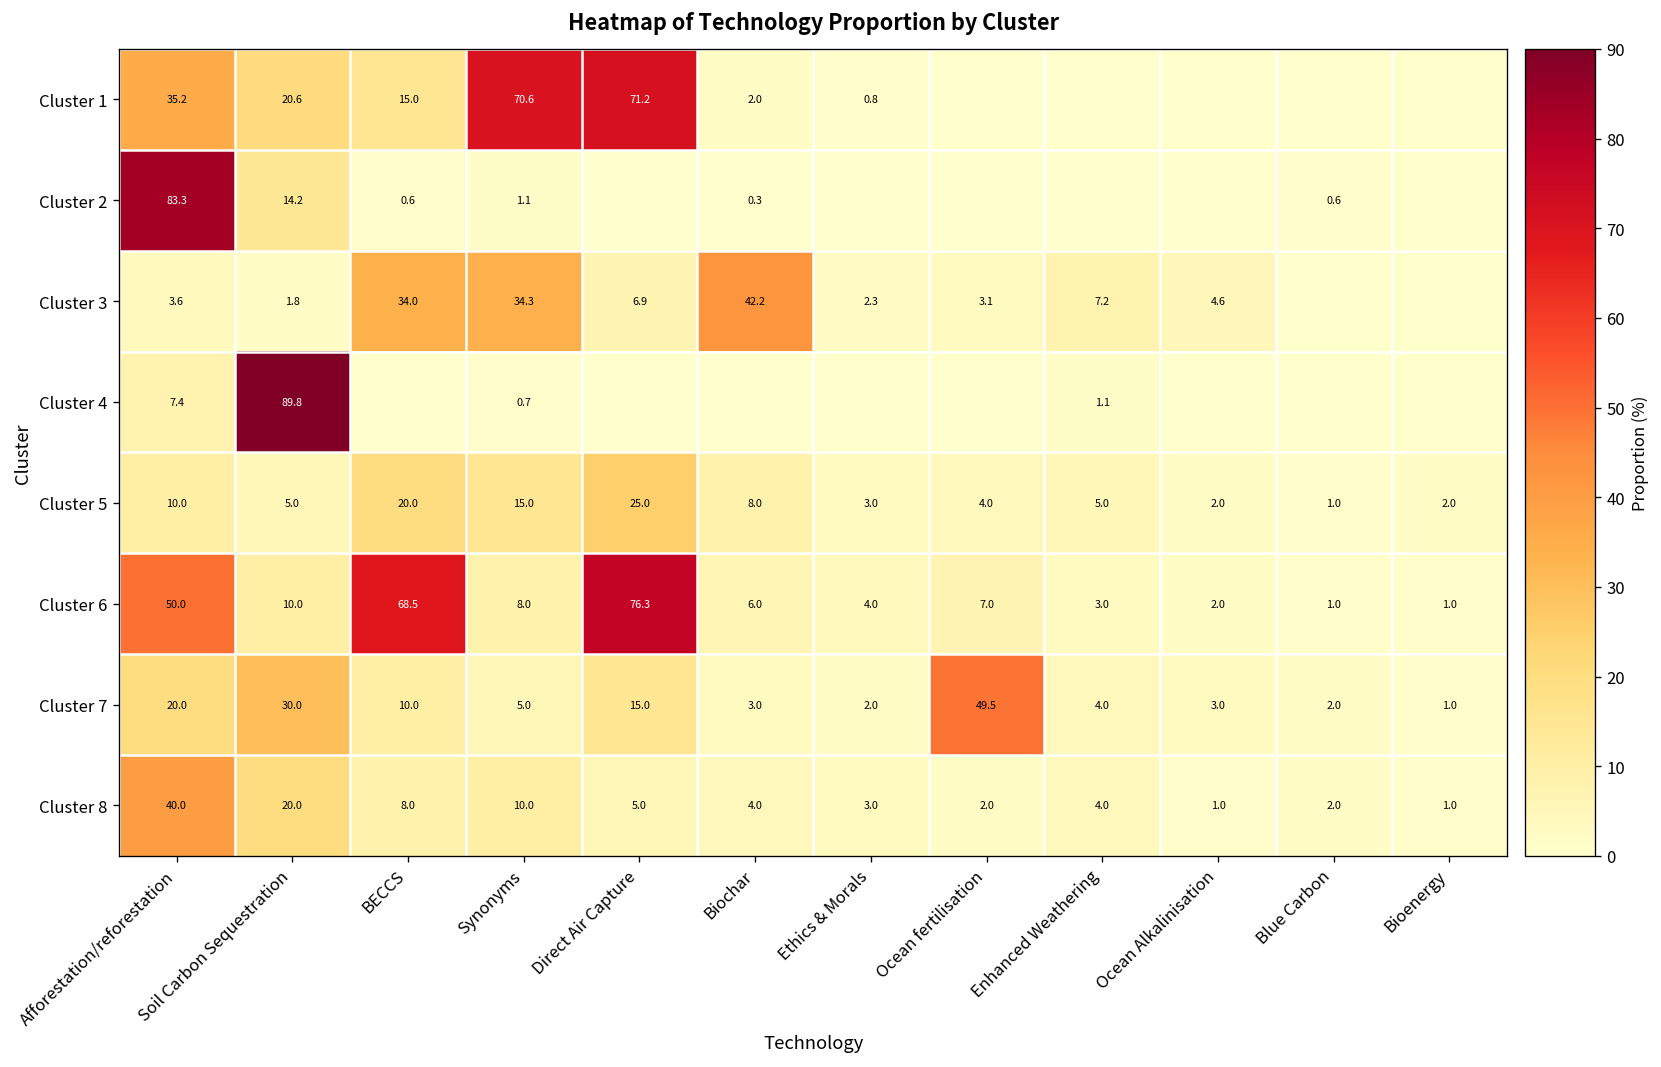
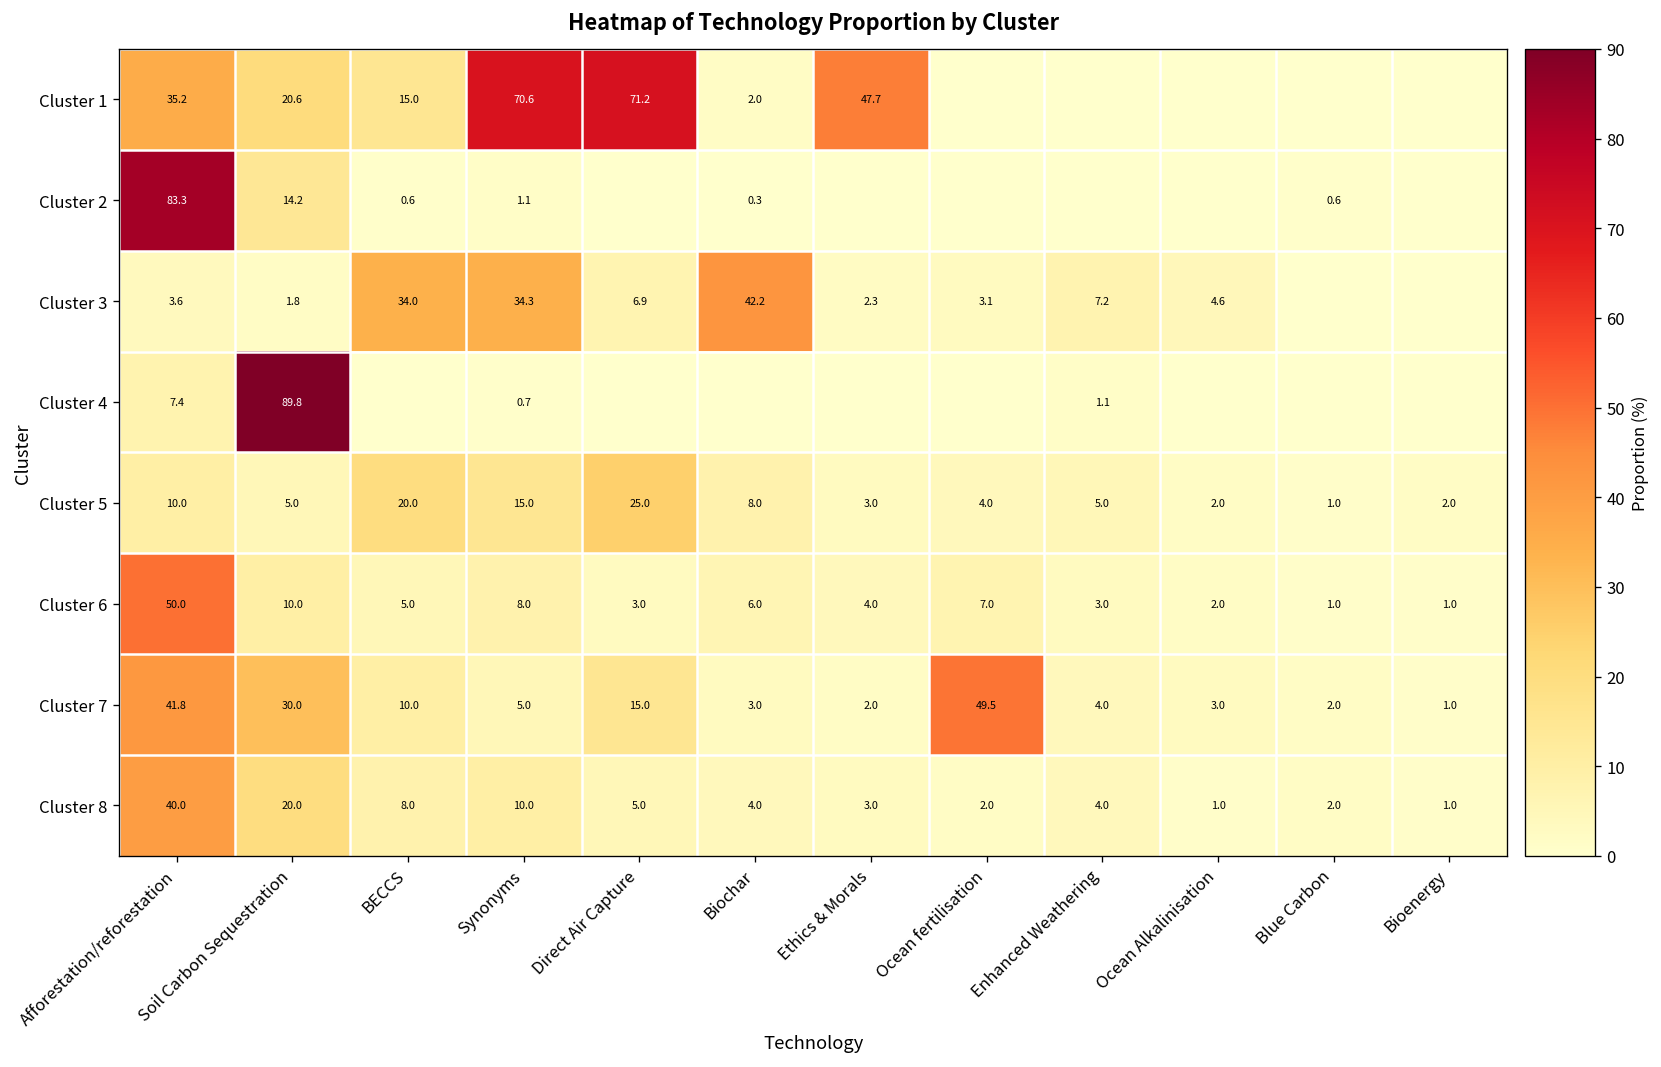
  {
    "Cluster 1": {
      "Afforestation/reforestation": 35.2,
      "Soil Carbon Sequestration": 20.6,
      "BECCS": 15.0,
      "Synonyms": 70.6,
      "Direct Air Capture": 71.2,
      "Biochar": 2.0,
-     "Ethics & Morals": 0.8
+     "Ethics & Morals": 47.7
    },
    "Cluster 2": {
      "Afforestation/reforestation": 83.3,
      "Soil Carbon Sequestration": 14.2,
      "BECCS": 0.6,
      "Synonyms": 1.1,
      "Biochar": 0.3,
      "Blue Carbon": 0.6
    },
    "Cluster 3": {
      "Afforestation/reforestation": 3.6,
      "Soil Carbon Sequestration": 1.8,
      "BECCS": 34.0,
      "Synonyms": 34.3,
      "Direct Air Capture": 6.9,
      "Biochar": 42.2,
      "Ethics & Morals": 2.3,
      "Ocean fertilisation": 3.1,
      "Enhanced Weathering": 7.2,
      "Ocean Alkalinisation": 4.6
    },
    "Cluster 4": {
      "Afforestation/reforestation": 7.4,
      "Soil Carbon Sequestration": 89.8,
      "Synonyms": 0.7,
      "Enhanced Weathering": 1.1
    },
    "Cluster 5": {
      "Afforestation/reforestation": 10.0,
      "Soil Carbon Sequestration": 5.0,
      "BECCS": 20.0,
      "Synonyms": 15.0,
      "Direct Air Capture": 25.0,
      "Biochar": 8.0,
      "Ethics & Morals": 3.0,
      "Ocean fertilisation": 4.0,
      "Enhanced Weathering": 5.0,
      "Ocean Alkalinisation": 2.0,
      "Blue Carbon": 1.0,
      "Bioenergy": 2.0
    },
    "Cluster 6": {
      "Afforestation/reforestation": 50.0,
      "Soil Carbon Sequestration": 10.0,
-     "BECCS": 68.5,
+     "BECCS": 5.0,
      "Synonyms": 8.0,
-     "Direct Air Capture": 76.3,
+     "Direct Air Capture": 3.0,
      "Biochar": 6.0,
      "Ethics & Morals": 4.0,
      "Ocean fertilisation": 7.0,
      "Enhanced Weathering": 3.0,
      "Ocean Alkalinisation": 2.0,
      "Blue Carbon": 1.0,
      "Bioenergy": 1.0
    },
    "Cluster 7": {
-     "Afforestation/reforestation": 20.0,
+     "Afforestation/reforestation": 41.8,
      "Soil Carbon Sequestration": 30.0,
      "BECCS": 10.0,
      "Synonyms": 5.0,
      "Direct Air Capture": 15.0,
      "Biochar": 3.0,
      "Ethics & Morals": 2.0,
      "Ocean fertilisation": 49.5,
      "Enhanced Weathering": 4.0,
      "Ocean Alkalinisation": 3.0,
      "Blue Carbon": 2.0,
      "Bioenergy": 1.0
    },
    "Cluster 8": {
      "Afforestation/reforestation": 40.0,
      "Soil Carbon Sequestration": 20.0,
      "BECCS": 8.0,
      "Synonyms": 10.0,
      "Direct Air Capture": 5.0,
      "Biochar": 4.0,
      "Ethics & Morals": 3.0,
      "Ocean fertilisation": 2.0,
      "Enhanced Weathering": 4.0,
      "Ocean Alkalinisation": 1.0,
      "Blue Carbon": 2.0,
      "Bioenergy": 1.0
    }
  }
